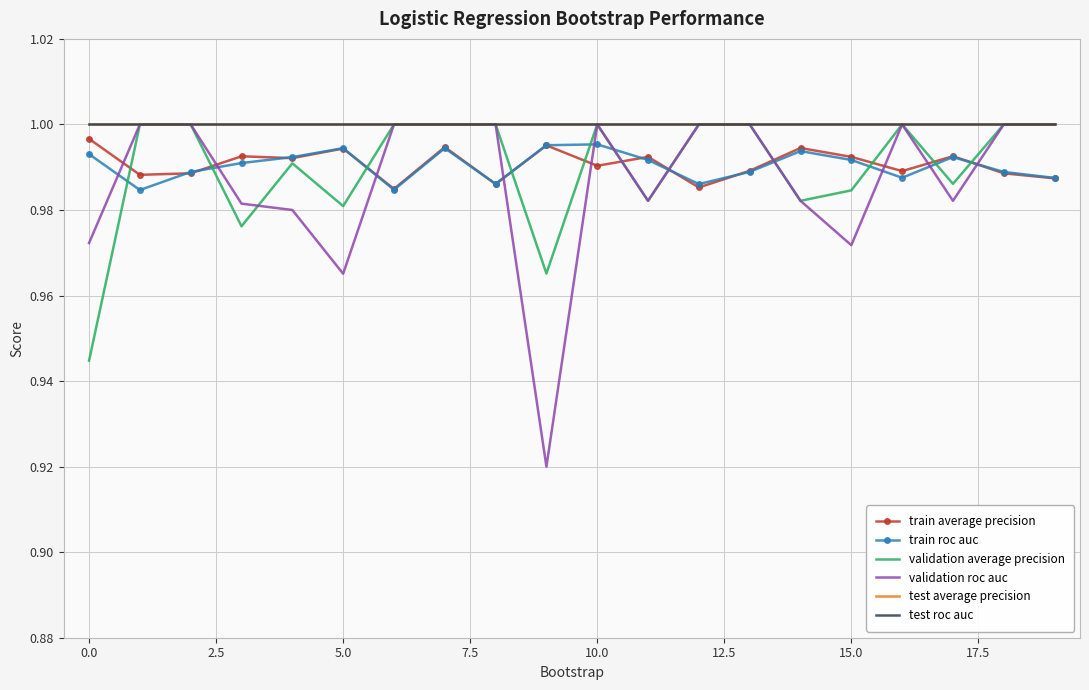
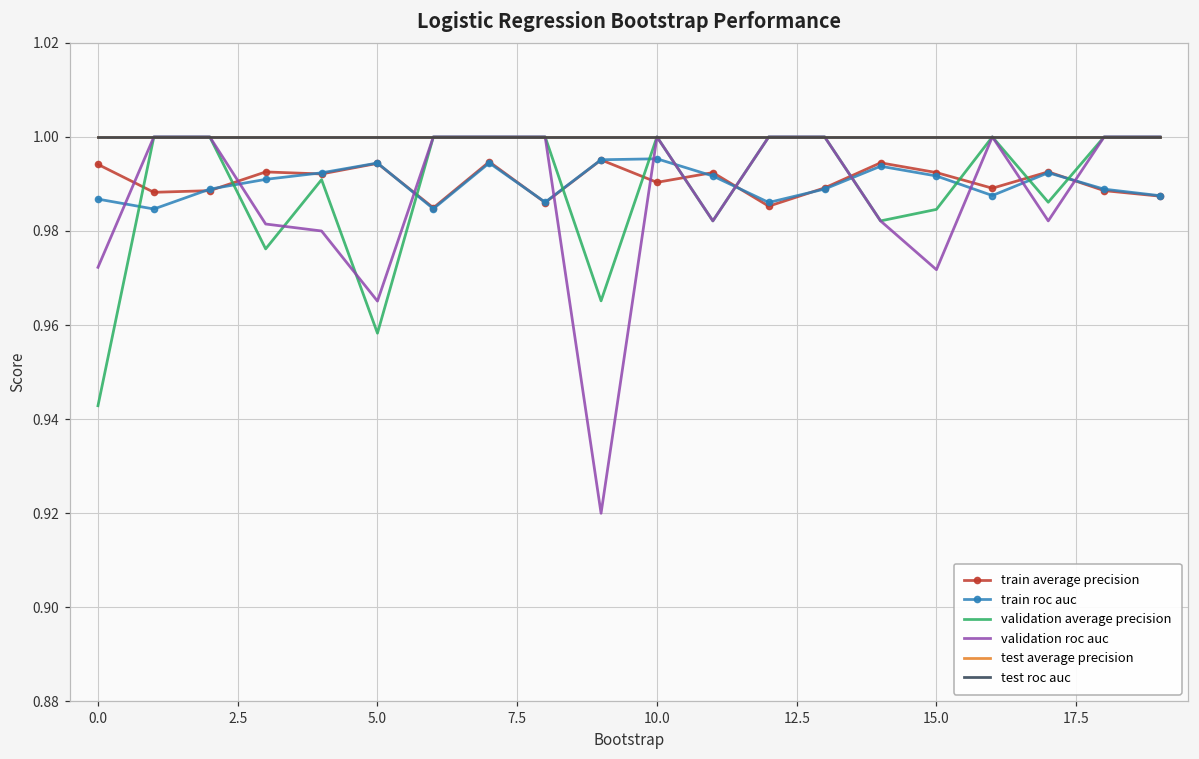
  {
    "train average precision": {
-     "0.0": 0.997,
+     "0.0": 0.994,
      "10.0": 0.990,
      "15.0": 0.992
    },
    "train roc auc": {
-     "0.0": 0.993,
+     "0.0": 0.987,
      "10.0": 0.995,
      "15.0": 0.992
    },
    "validation average precision": {
-     "0.0": 0.945,
-     "5.0": 0.981,
+     "0.0": 0.943,
+     "5.0": 0.958,
      "15.0": 0.985
    },
    "validation roc auc": {
      "0.0": 0.972,
      "5.0": 0.965,
      "15.0": 0.972
    },
    "test roc auc": {
      "0.0": 1.000,
      "5.0": 1.000,
      "15.0": 1.000
    }
  }
